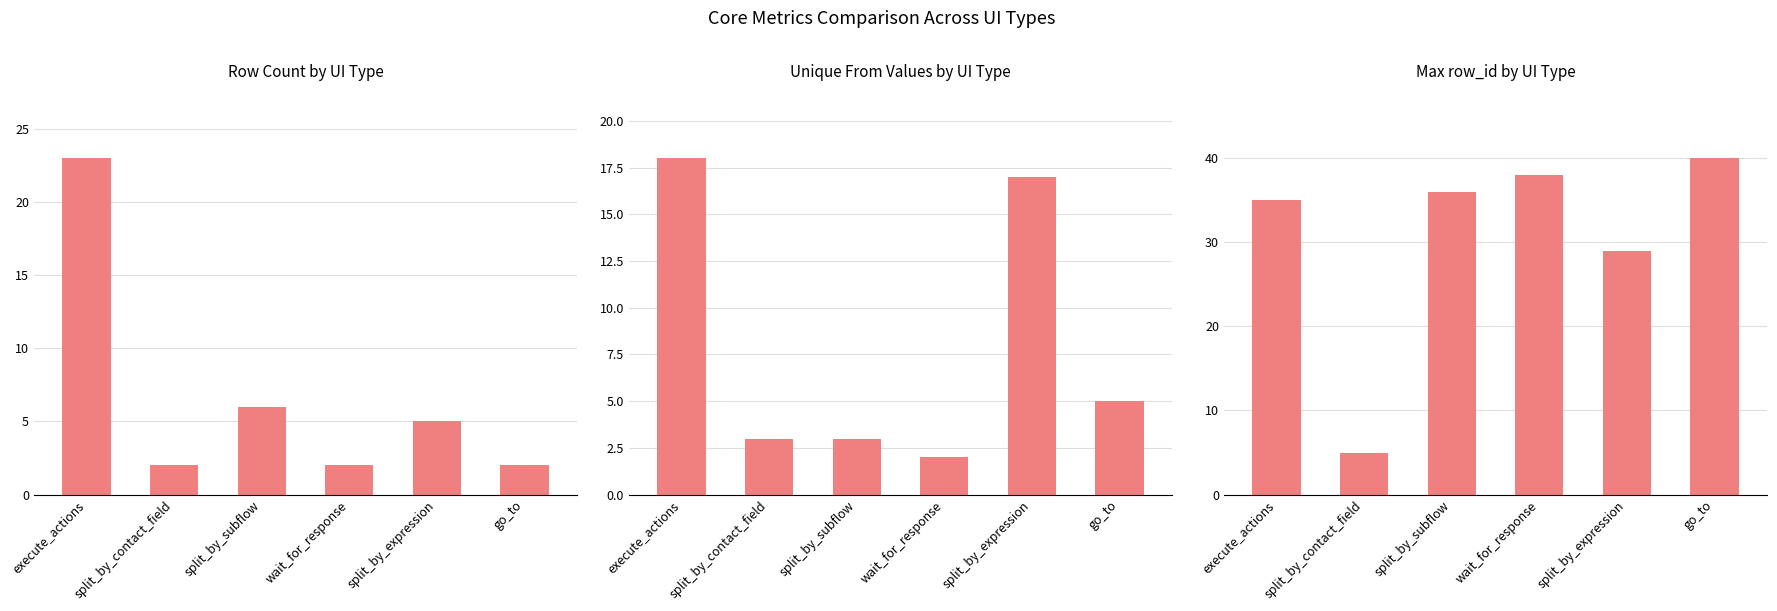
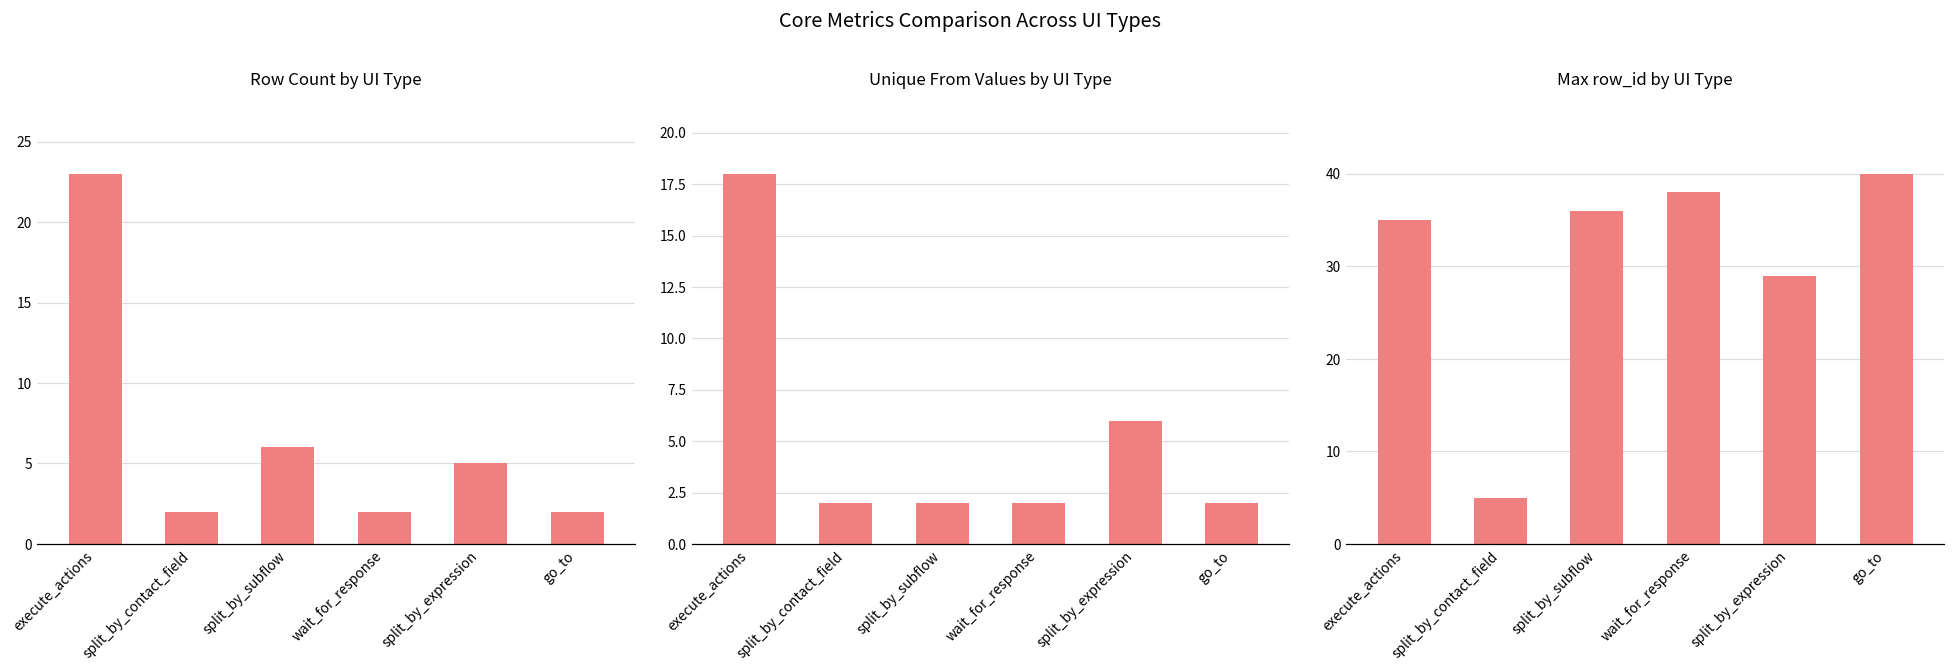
  {
    "Row Count by UI Type": {
      "execute_actions": 23.0,
      "split_by_contact_field": 2.0,
      "split_by_subflow": 6.0,
      "wait_for_response": 2.0,
      "split_by_expression": 5.0,
      "go_to": 2.0
    },
    "Unique From Values by UI Type": {
      "execute_actions": 18,
-     "split_by_contact_field": 3,
-     "split_by_subflow": 3,
+     "split_by_contact_field": 2,
+     "split_by_subflow": 2,
      "wait_for_response": 2,
-     "split_by_expression": 17,
-     "go_to": 5
+     "split_by_expression": 6,
+     "go_to": 2
    },
    "Max row_id by UI Type": {
      "execute_actions": 35,
      "split_by_contact_field": 5,
      "split_by_subflow": 36,
      "wait_for_response": 38,
      "split_by_expression": 29,
      "go_to": 40
    }
  }
